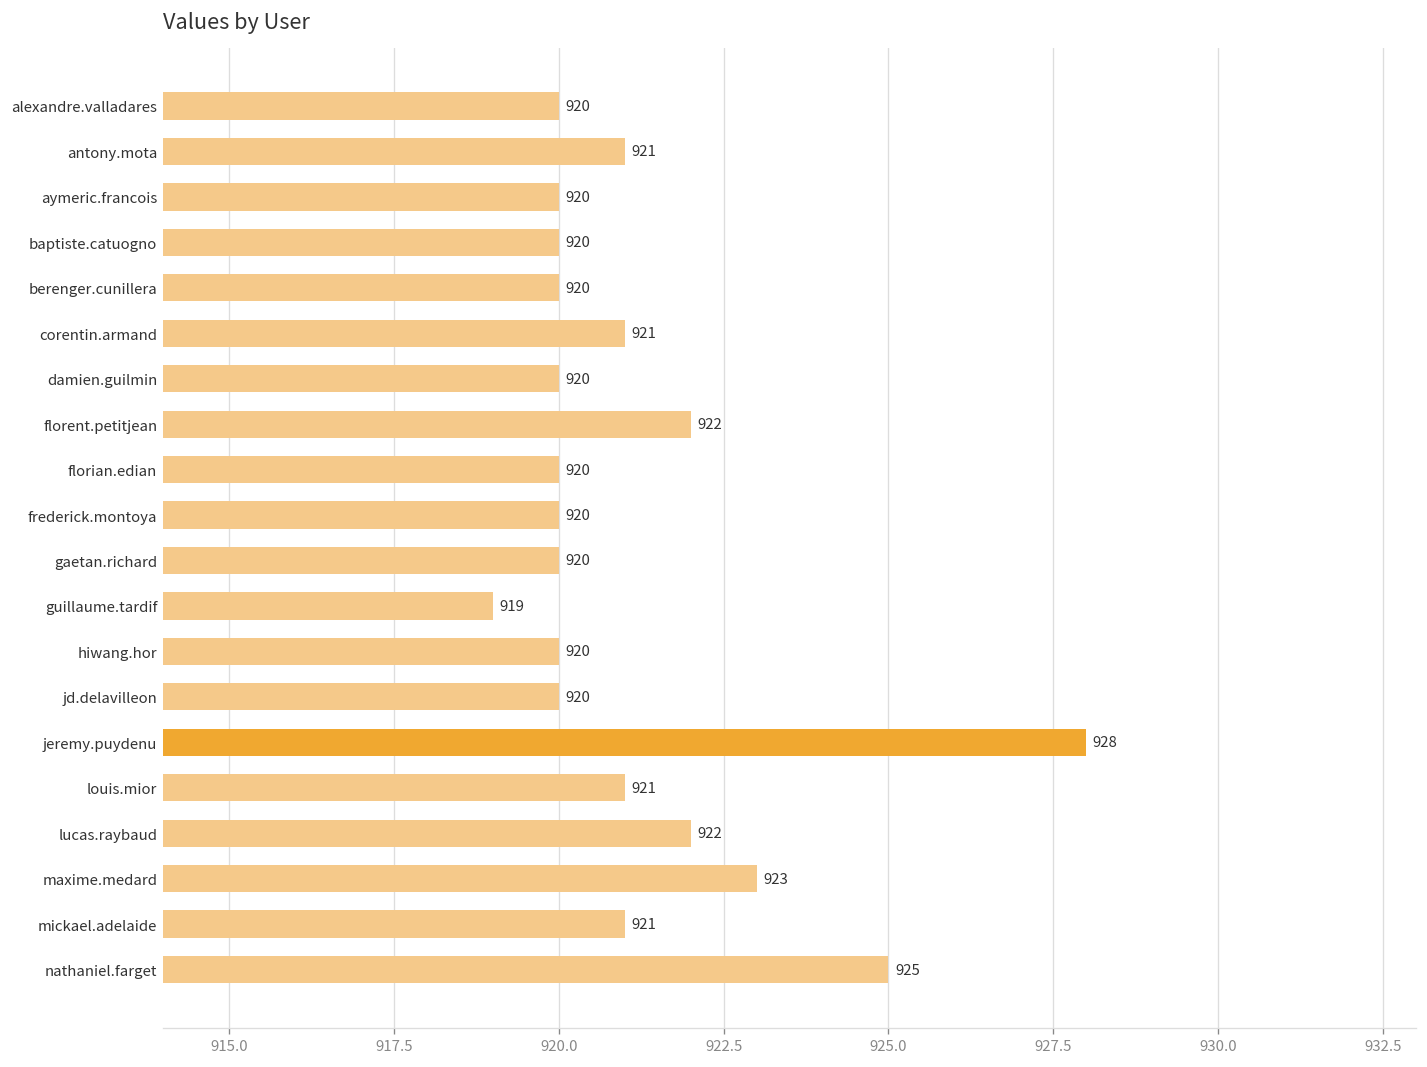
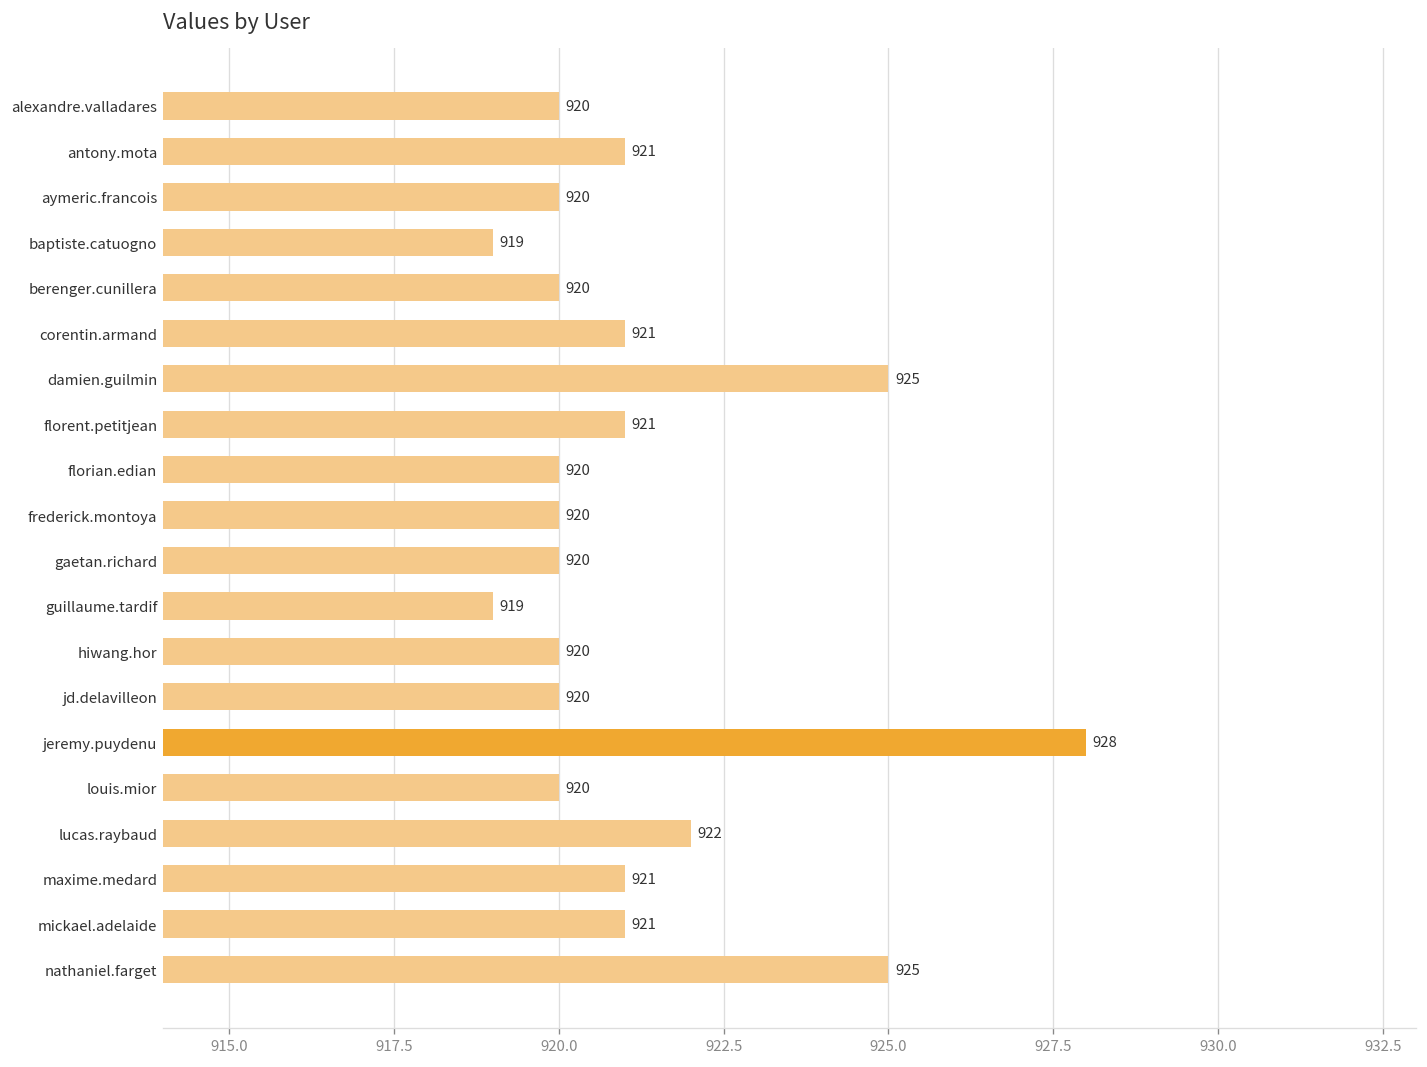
  {
    "alexandre.valladares": 920,
    "antony.mota": 921,
    "aymeric.francois": 920,
-   "baptiste.catuogno": 920,
+   "baptiste.catuogno": 919,
    "berenger.cunillera": 920,
    "corentin.armand": 921,
-   "damien.guilmin": 920,
-   "florent.petitjean": 922,
+   "damien.guilmin": 925,
+   "florent.petitjean": 921,
    "florian.edian": 920,
    "frederick.montoya": 920,
    "gaetan.richard": 920,
    "guillaume.tardif": 919,
    "hiwang.hor": 920,
    "jd.delavilleon": 920,
    "jeremy.puydenu": 928,
-   "louis.mior": 921,
+   "louis.mior": 920,
    "lucas.raybaud": 922,
-   "maxime.medard": 923,
+   "maxime.medard": 921,
    "mickael.adelaide": 921,
    "nathaniel.farget": 925
  }
